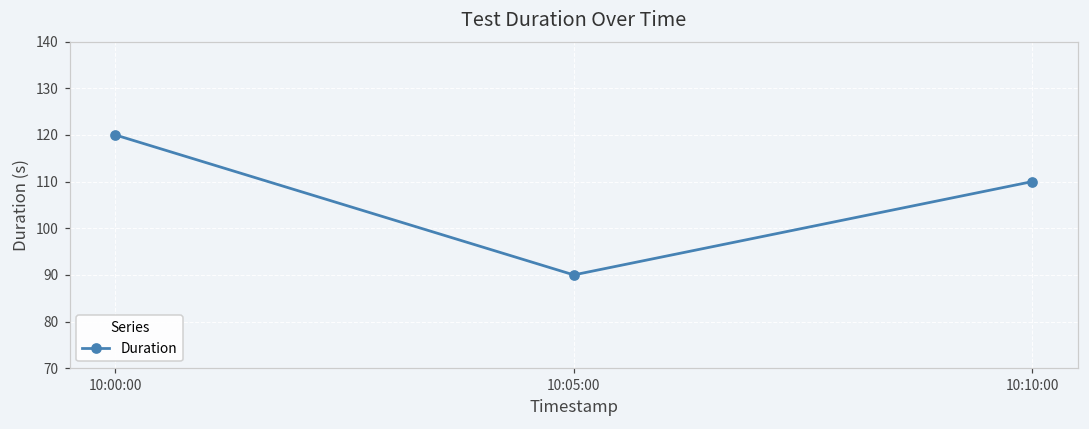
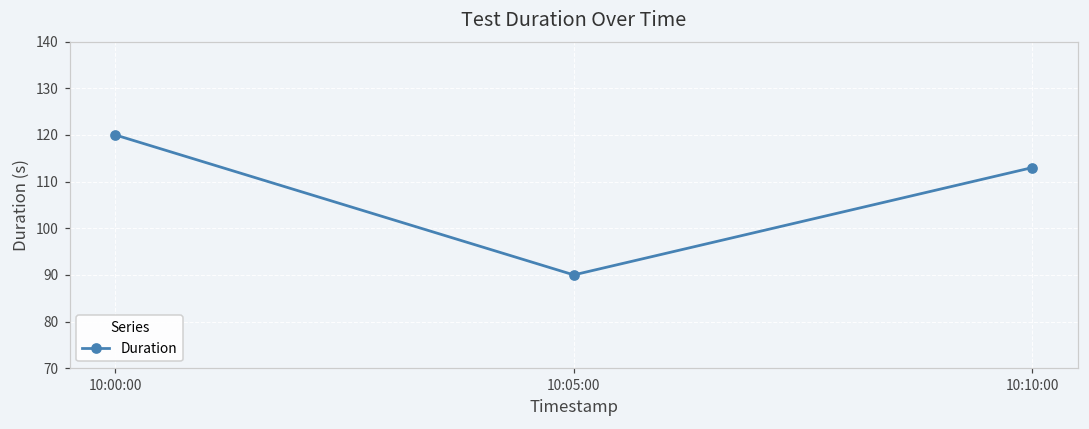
  {
    "10:00:00": 120,
    "10:05:00": 90,
-   "10:10:00": 110
+   "10:10:00": 113
  }
